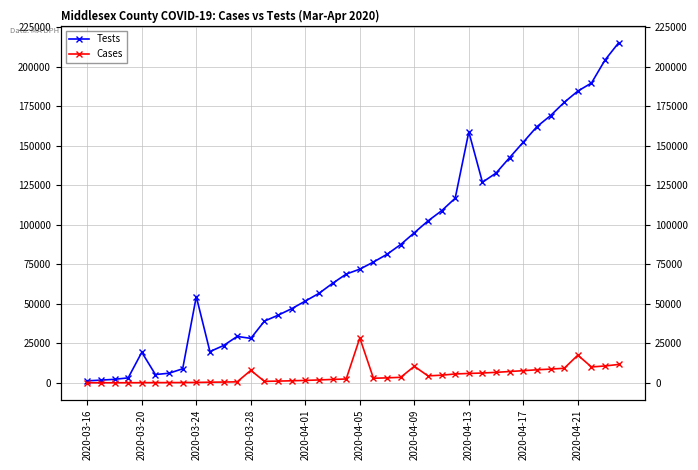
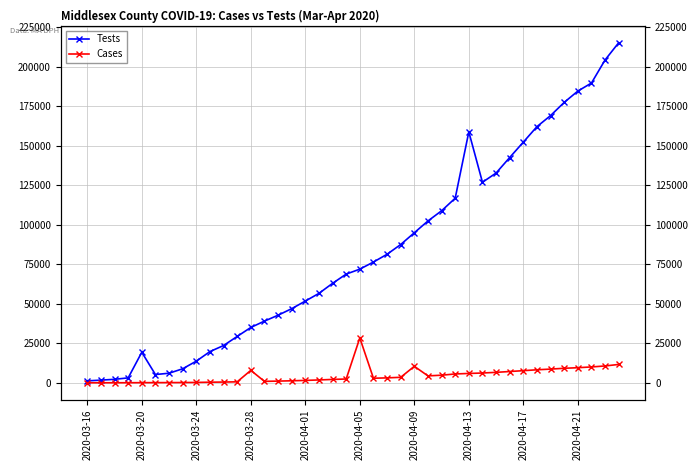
  {
    "Tests": {
      "2020-03-20": 19000,
-     "2020-03-24": 55000,
-     "2020-03-28": 28000,
+     "2020-03-24": 14000,
+     "2020-03-28": 35000,
      "2020-04-01": 52000,
      "2020-04-05": 72000,
      "2020-04-09": 95000,
      "2020-04-13": 159000,
      "2020-04-17": 152000,
      "2020-04-21": 185000
    },
    "Cases": {
      "2020-03-20": 0,
      "2020-03-24": 0,
      "2020-03-28": 8000,
      "2020-04-01": 2000,
      "2020-04-05": 28000,
      "2020-04-09": 11000,
      "2020-04-13": 6000,
      "2020-04-17": 8000,
-     "2020-04-21": 18000
+     "2020-04-21": 10000
    }
  }
